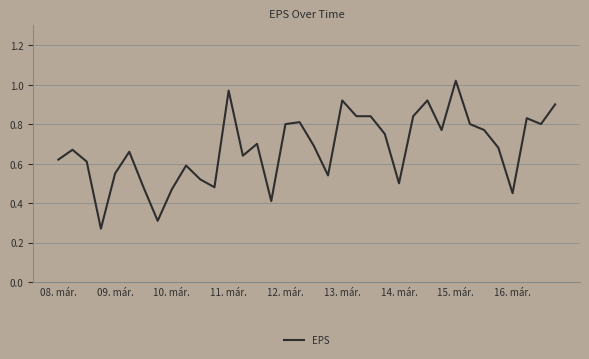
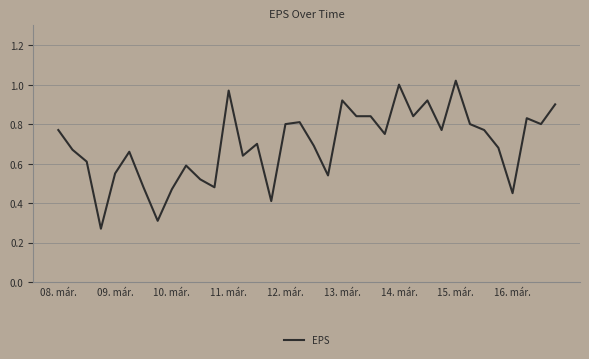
  {
-   "08. már.": 0.62,
+   "08. már.": 0.77,
    "09. már.": 0.55,
    "10. már.": 0.47,
    "11. már.": 0.97,
    "12. már.": 0.80,
    "13. már.": 0.92,
-   "14. már.": 0.5,
+   "14. már.": 1.0,
    "15. már.": 1.02,
    "16. már.": 0.45
  }
